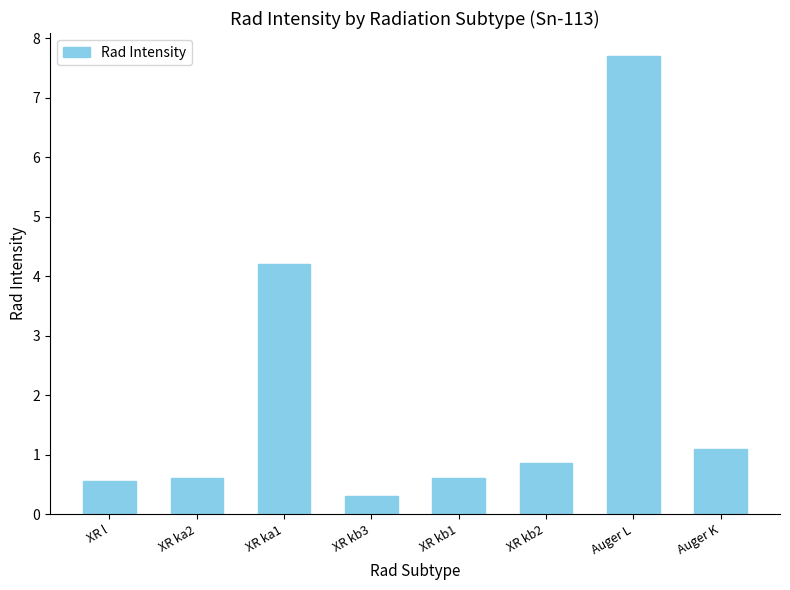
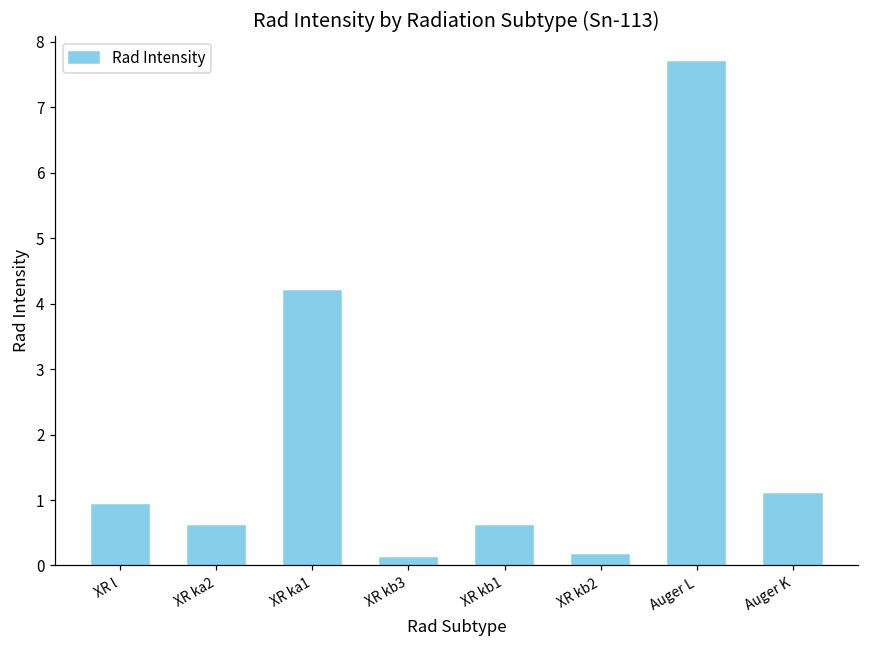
  {
-   "XR l": 0.6,
+   "XR l": 0.9,
    "XR ka2": 0.6,
    "XR ka1": 4.2,
-   "XR kb3": 0.3,
+   "XR kb3": 0.1,
    "XR kb1": 0.6,
-   "XR kb2": 0.9,
+   "XR kb2": 0.2,
    "Auger L": 7.7,
    "Auger K": 1.1
  }
